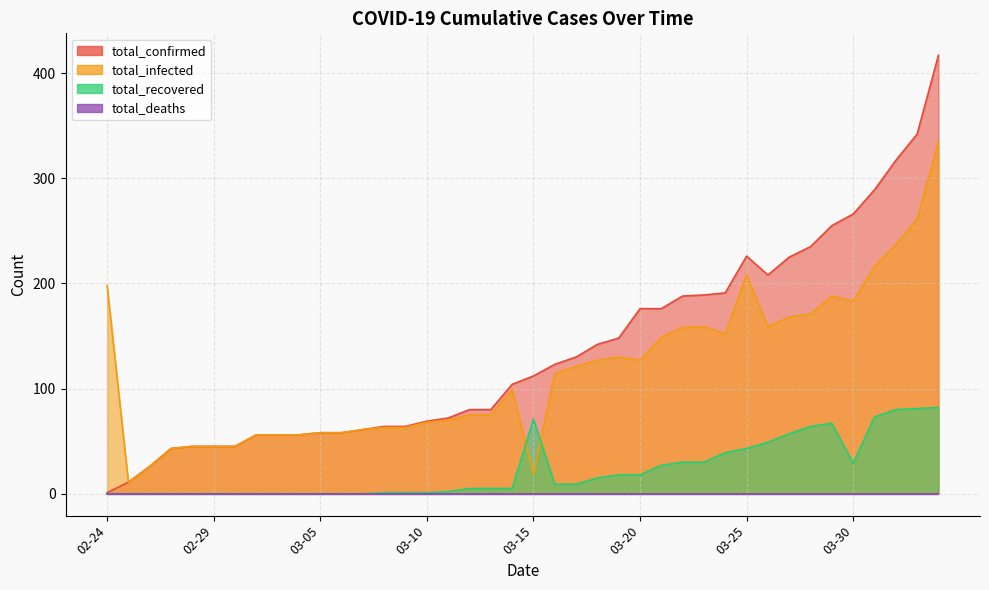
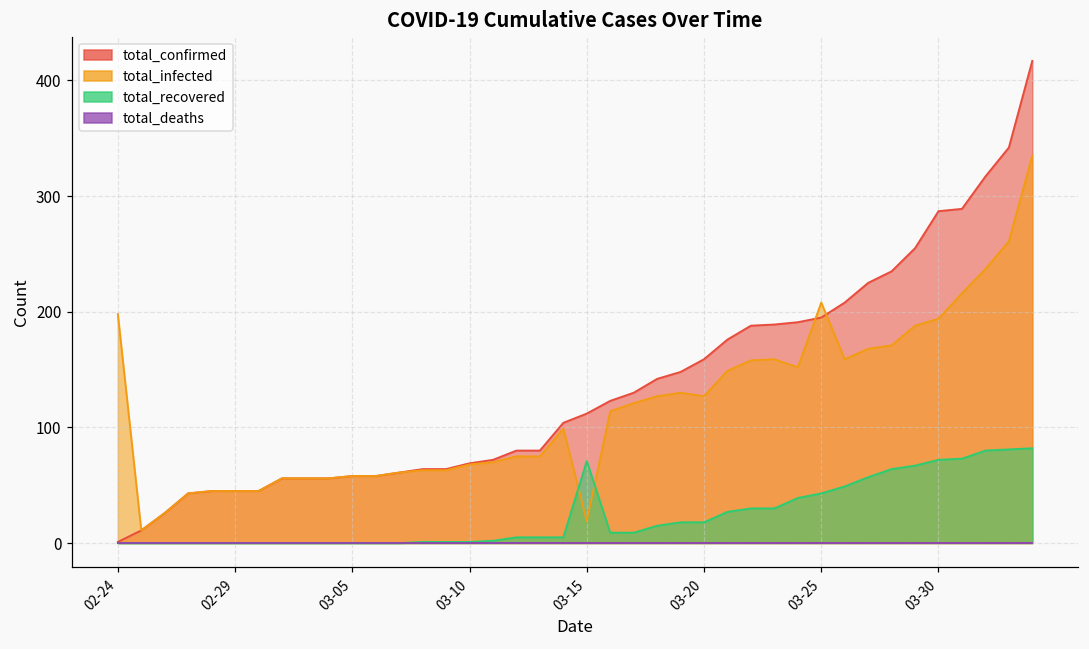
  {
    "total_confirmed": {
      "03-15": 112,
-     "03-20": 176,
-     "03-25": 226,
-     "03-30": 266
+     "03-20": 159,
+     "03-25": 195,
+     "03-30": 287
    },
    "total_infected": {
      "02-24": 198,
      "03-15": 19,
      "03-20": 127,
      "03-25": 208,
-     "03-30": 183
+     "03-30": 194
    },
    "total_recovered": {
      "03-15": 71,
      "03-20": 18,
      "03-25": 43,
-     "03-30": 29
+     "03-30": 72
    },
    "total_deaths": {
      "03-15": 0,
      "03-20": 0,
      "03-25": 0,
      "03-30": 0
    }
  }
